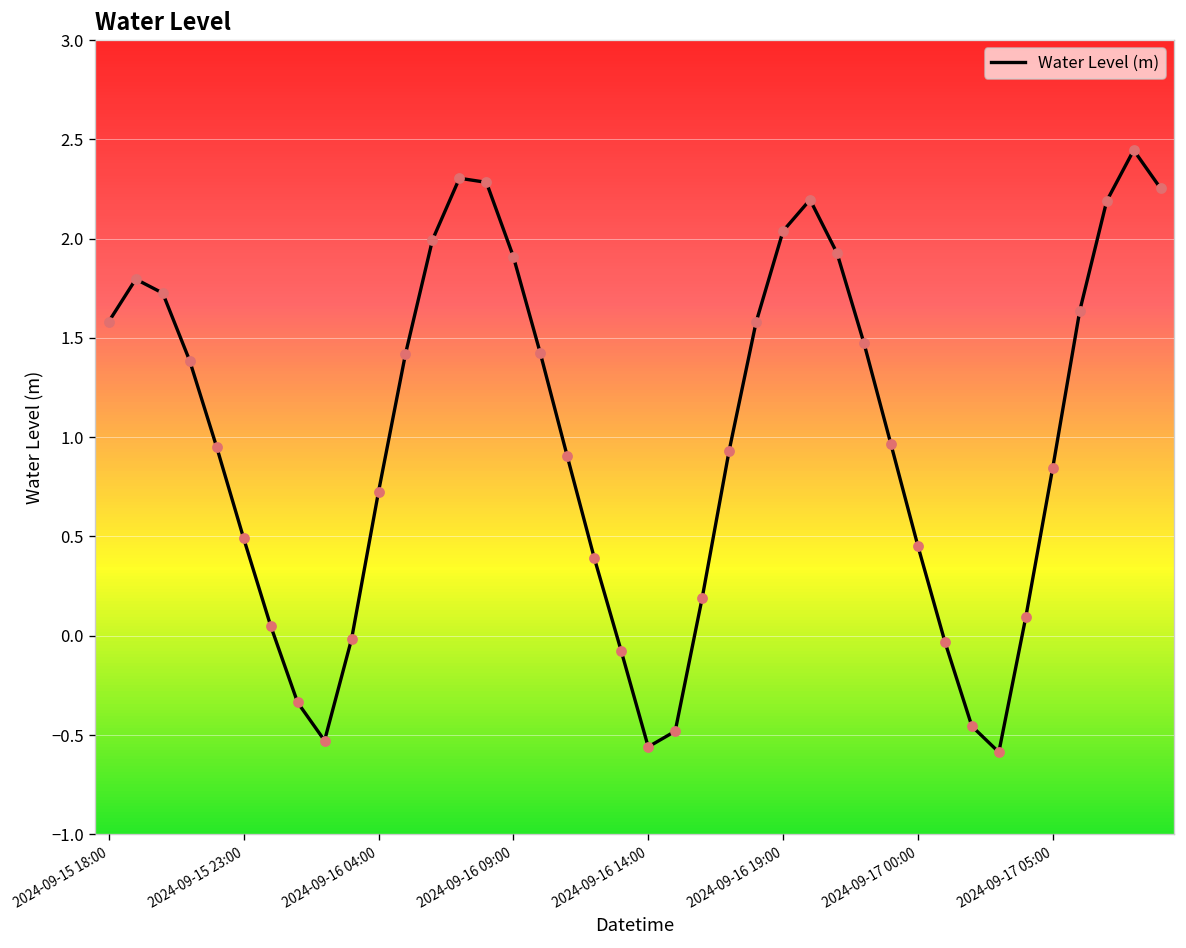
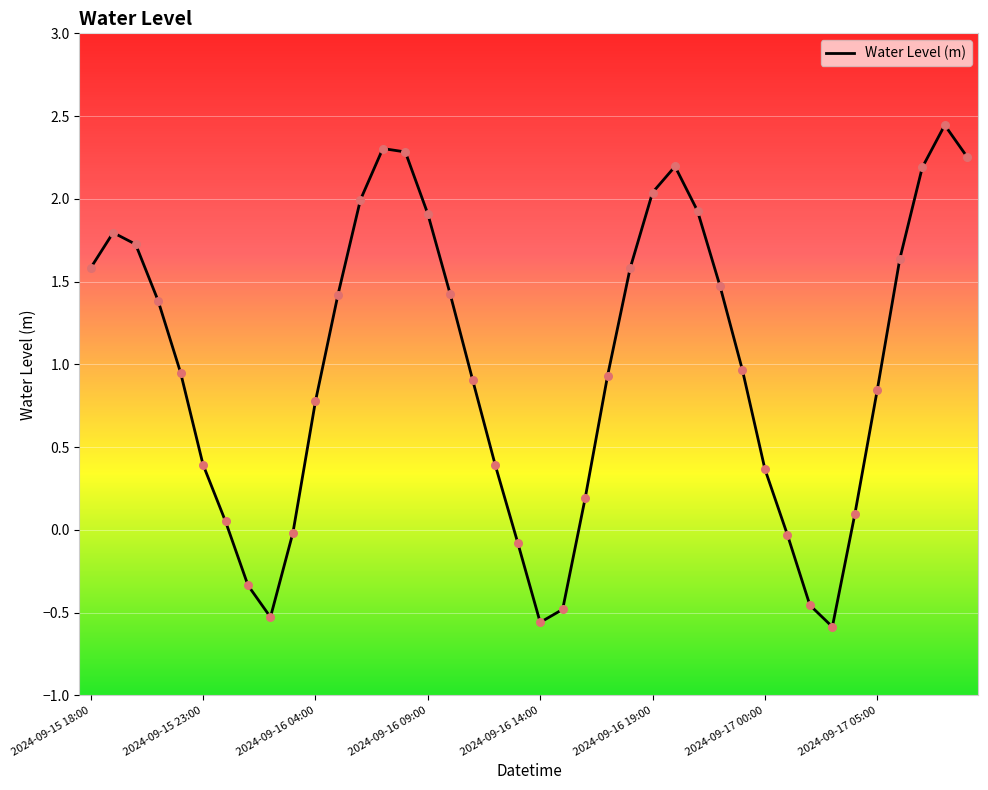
  {
    "2024-09-15 18:00": 1.58,
-   "2024-09-15 23:00": 0.49,
-   "2024-09-16 04:00": 0.72,
+   "2024-09-15 23:00": 0.39,
+   "2024-09-16 04:00": 0.78,
    "2024-09-16 09:00": 1.91,
    "2024-09-16 14:00": -0.56,
    "2024-09-16 19:00": 2.04,
-   "2024-09-17 00:00": 0.45,
+   "2024-09-17 00:00": 0.37,
    "2024-09-17 05:00": 0.85
  }
